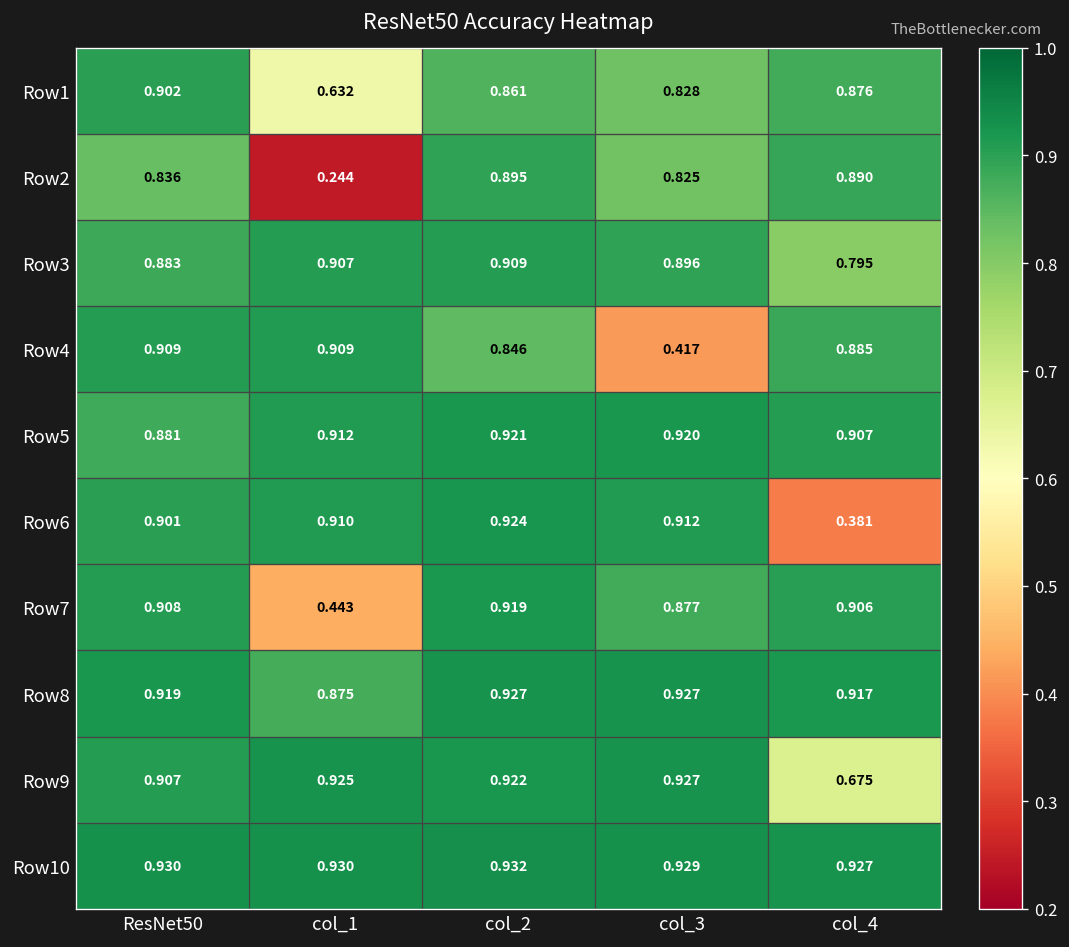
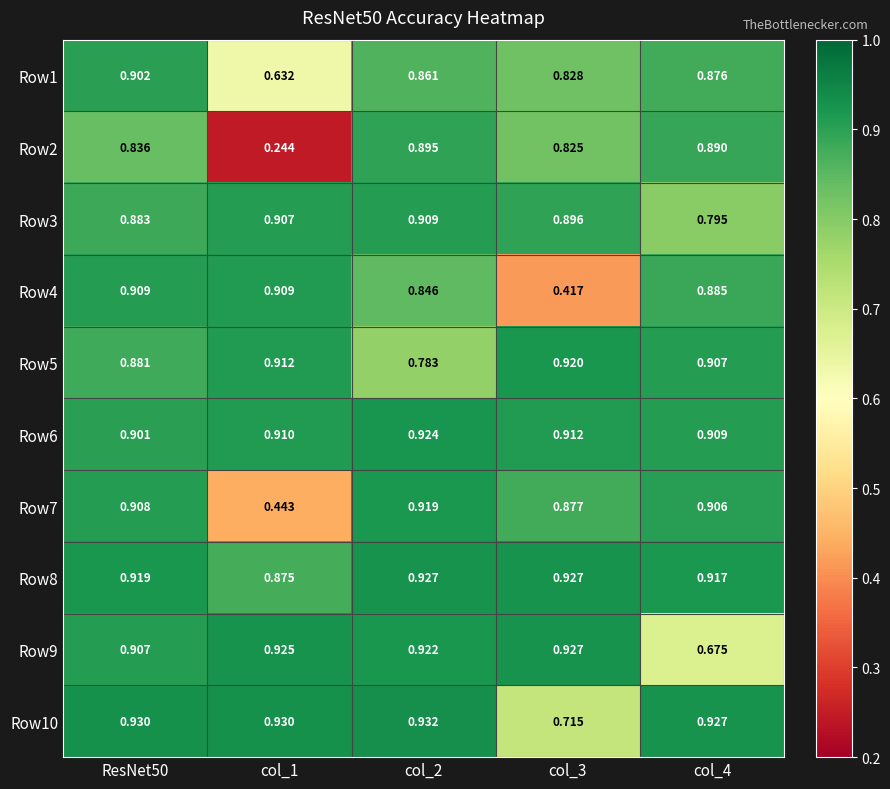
  {
    "Row1": {
      "ResNet50": 0.902,
      "col_1": 0.632,
      "col_2": 0.861,
      "col_3": 0.828,
      "col_4": 0.876
    },
    "Row2": {
      "ResNet50": 0.836,
      "col_1": 0.244,
      "col_2": 0.895,
      "col_3": 0.825,
      "col_4": 0.890
    },
    "Row3": {
      "ResNet50": 0.883,
      "col_1": 0.907,
      "col_2": 0.909,
      "col_3": 0.896,
      "col_4": 0.795
    },
    "Row4": {
      "ResNet50": 0.909,
      "col_1": 0.909,
      "col_2": 0.846,
      "col_3": 0.417,
      "col_4": 0.885
    },
    "Row5": {
      "ResNet50": 0.881,
      "col_1": 0.912,
-     "col_2": 0.921,
+     "col_2": 0.783,
      "col_3": 0.920,
      "col_4": 0.907
    },
    "Row6": {
      "ResNet50": 0.901,
      "col_1": 0.910,
      "col_2": 0.924,
      "col_3": 0.912,
-     "col_4": 0.381
+     "col_4": 0.909
    },
    "Row7": {
      "ResNet50": 0.908,
      "col_1": 0.443,
      "col_2": 0.919,
      "col_3": 0.877,
      "col_4": 0.906
    },
    "Row8": {
      "ResNet50": 0.919,
      "col_1": 0.875,
      "col_2": 0.927,
      "col_3": 0.927,
      "col_4": 0.917
    },
    "Row9": {
      "ResNet50": 0.907,
      "col_1": 0.925,
      "col_2": 0.922,
      "col_3": 0.927,
      "col_4": 0.675
    },
    "Row10": {
      "ResNet50": 0.930,
      "col_1": 0.930,
      "col_2": 0.932,
-     "col_3": 0.929,
+     "col_3": 0.715,
      "col_4": 0.927
    }
  }
